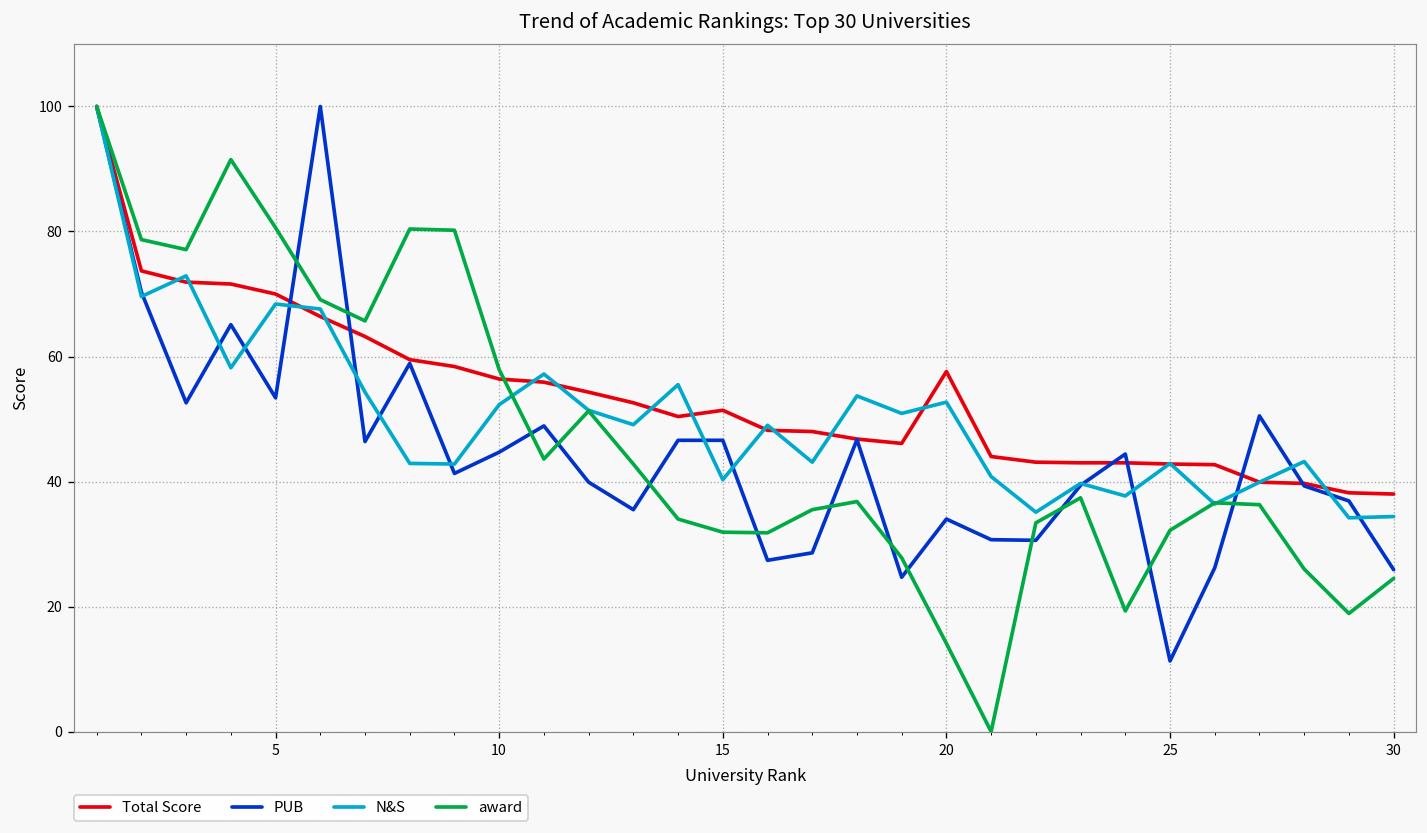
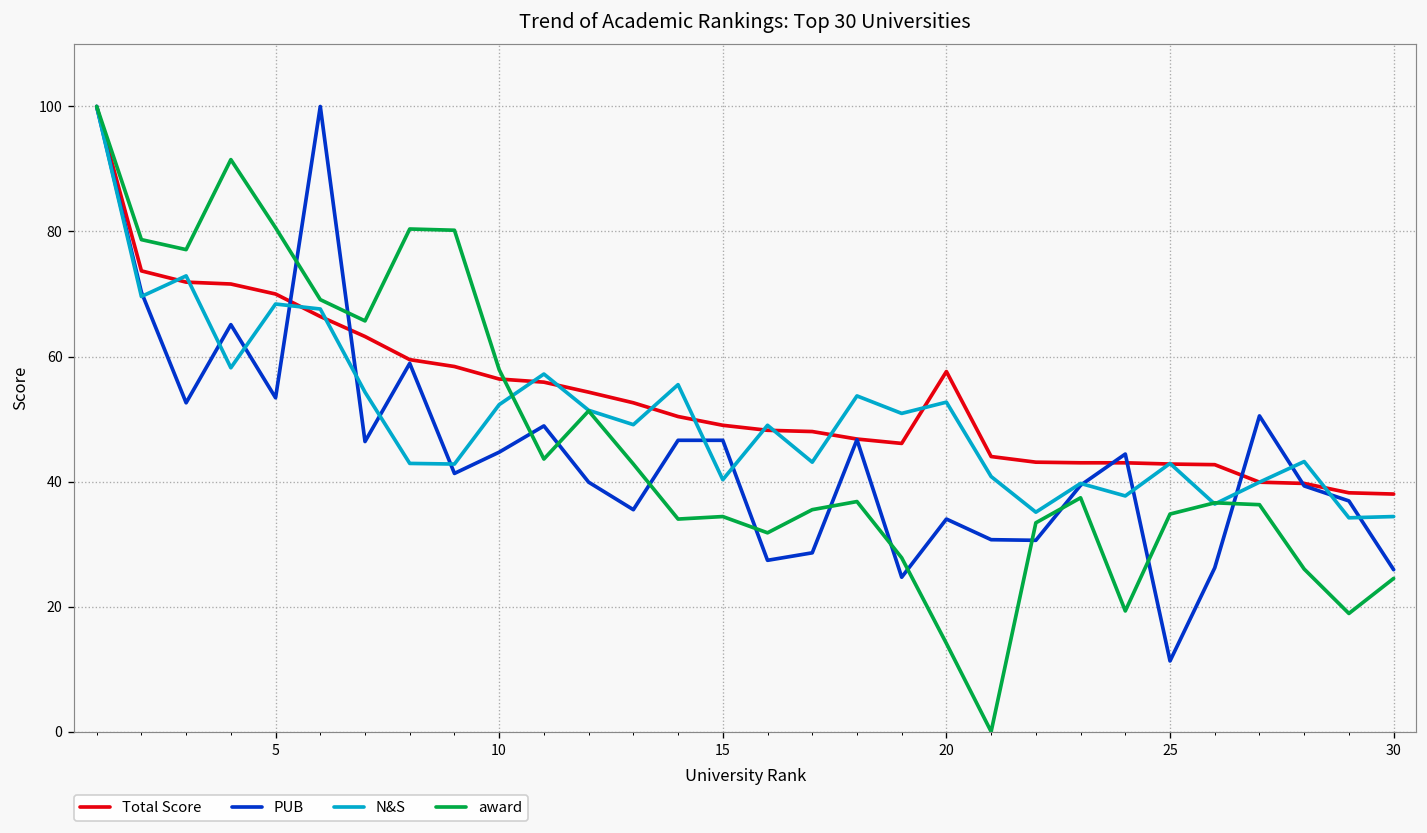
  {
    "Total Score": {
      "5": 70,
      "10": 56,
-     "15": 51,
+     "15": 49,
      "20": 58,
      "30": 38
    },
    "PUB": {
      "5": 53,
      "10": 45,
      "15": 47,
      "20": 34,
      "25": 11,
      "30": 26
    },
    "N&S": {
      "5": 68,
      "10": 52,
      "15": 40,
      "20": 53,
      "30": 34
    },
    "award": {
      "5": 81,
      "10": 58,
-     "15": 32,
+     "15": 34,
      "20": 14,
-     "25": 32,
+     "25": 35,
      "30": 25
    }
  }
